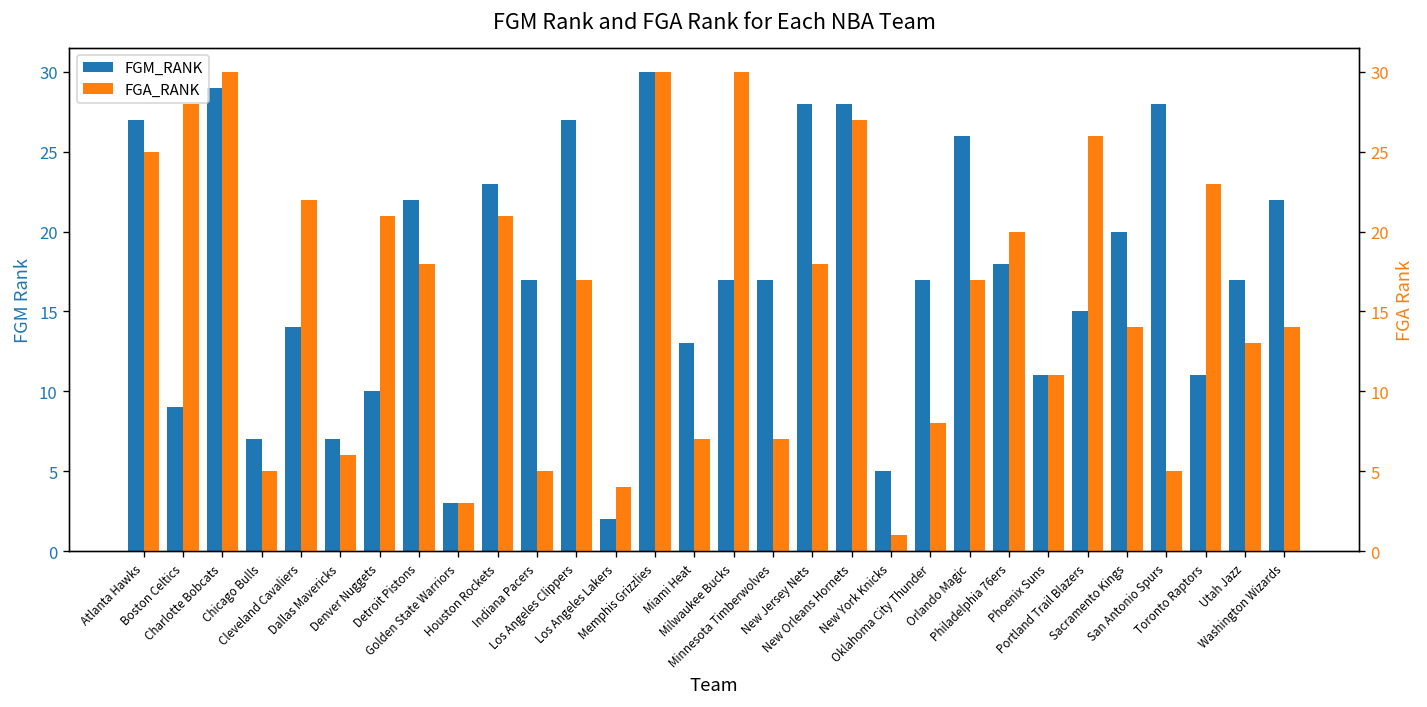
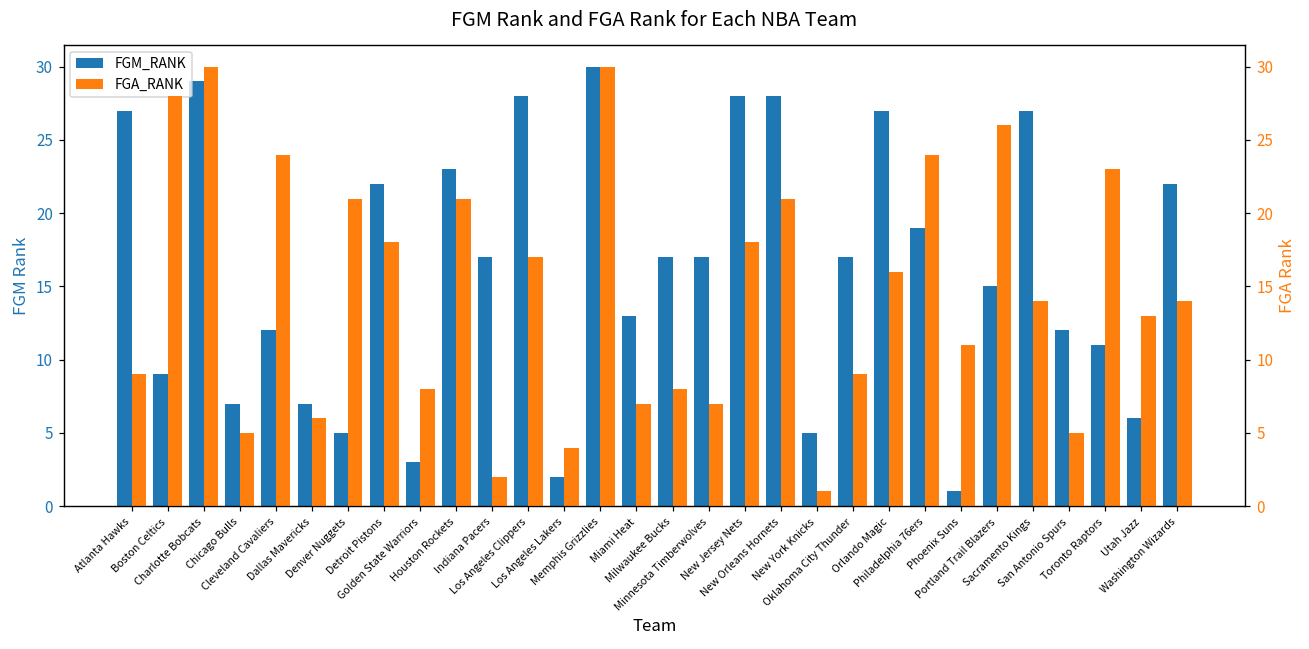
  {
    "FGM_RANK": {
      "Atlanta Hawks": 27,
      "Boston Celtics": 9,
      "Charlotte Bobcats": 29,
      "Chicago Bulls": 7,
-     "Cleveland Cavaliers": 14,
+     "Cleveland Cavaliers": 12,
      "Dallas Mavericks": 7,
-     "Denver Nuggets": 10,
+     "Denver Nuggets": 5,
      "Detroit Pistons": 22,
      "Golden State Warriors": 3,
      "Houston Rockets": 23,
      "Indiana Pacers": 17,
-     "Los Angeles Clippers": 27,
+     "Los Angeles Clippers": 28,
      "Los Angeles Lakers": 2,
      "Memphis Grizzlies": 30,
      "Miami Heat": 13,
      "Milwaukee Bucks": 17,
      "Minnesota Timberwolves": 17,
      "New Jersey Nets": 28,
      "New Orleans Hornets": 28,
      "New York Knicks": 5,
      "Oklahoma City Thunder": 17,
-     "Orlando Magic": 26,
-     "Philadelphia 76ers": 18,
-     "Phoenix Suns": 11,
+     "Orlando Magic": 27,
+     "Philadelphia 76ers": 19,
+     "Phoenix Suns": 1,
      "Portland Trail Blazers": 15,
-     "Sacramento Kings": 20,
-     "San Antonio Spurs": 28,
+     "Sacramento Kings": 27,
+     "San Antonio Spurs": 12,
      "Toronto Raptors": 11,
-     "Utah Jazz": 17,
+     "Utah Jazz": 6,
      "Washington Wizards": 22
    },
    "FGA_RANK": {
-     "Atlanta Hawks": 25,
+     "Atlanta Hawks": 9,
      "Charlotte Bobcats": 30,
      "Chicago Bulls": 5,
-     "Cleveland Cavaliers": 22,
+     "Cleveland Cavaliers": 24,
      "Dallas Mavericks": 6,
      "Denver Nuggets": 21,
      "Detroit Pistons": 18,
-     "Golden State Warriors": 3,
+     "Golden State Warriors": 8,
      "Houston Rockets": 21,
-     "Indiana Pacers": 5,
+     "Indiana Pacers": 2,
      "Los Angeles Clippers": 17,
      "Los Angeles Lakers": 4,
      "Memphis Grizzlies": 30,
      "Miami Heat": 7,
-     "Milwaukee Bucks": 30,
+     "Milwaukee Bucks": 8,
      "Minnesota Timberwolves": 7,
      "New Jersey Nets": 18,
-     "New Orleans Hornets": 27,
+     "New Orleans Hornets": 21,
      "New York Knicks": 1,
-     "Oklahoma City Thunder": 8,
-     "Orlando Magic": 17,
-     "Philadelphia 76ers": 20,
+     "Oklahoma City Thunder": 9,
+     "Orlando Magic": 16,
+     "Philadelphia 76ers": 24,
      "Phoenix Suns": 11,
      "Portland Trail Blazers": 26,
      "Sacramento Kings": 14,
      "San Antonio Spurs": 5,
      "Toronto Raptors": 23,
      "Utah Jazz": 13,
      "Washington Wizards": 14
    }
  }
